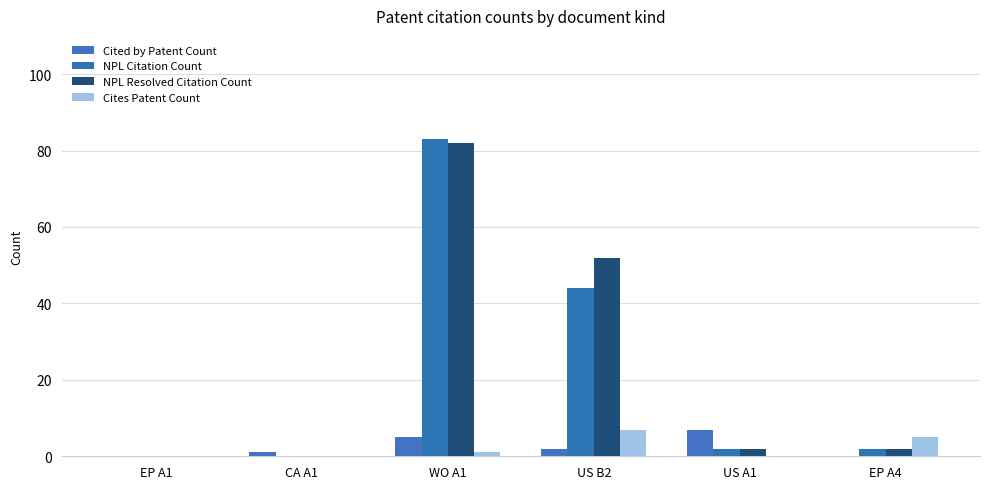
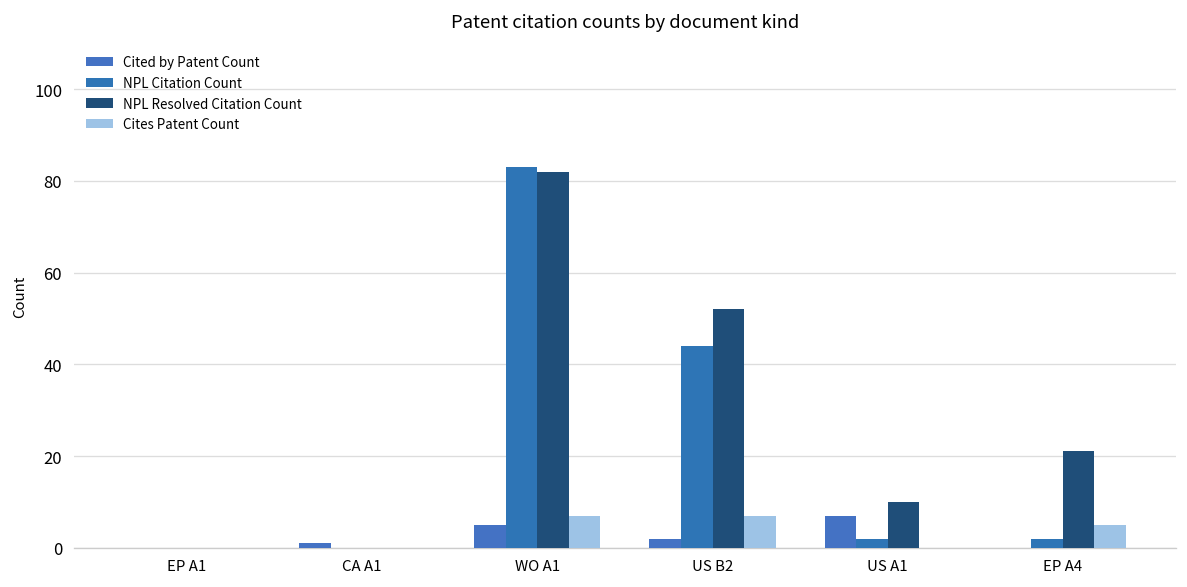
  {
    "NPL Resolved Citation Count": {
      "EP A1": 0,
      "CA A1": 0,
      "WO A1": 82,
      "US B2": 52,
-     "US A1": 2,
-     "EP A4": 2
+     "US A1": 10,
+     "EP A4": 21
    },
    "Cites Patent Count": {
      "EP A1": 0,
      "CA A1": 0,
-     "WO A1": 1,
+     "WO A1": 7,
      "US B2": 7,
      "US A1": 0,
      "EP A4": 5
    }
  }
